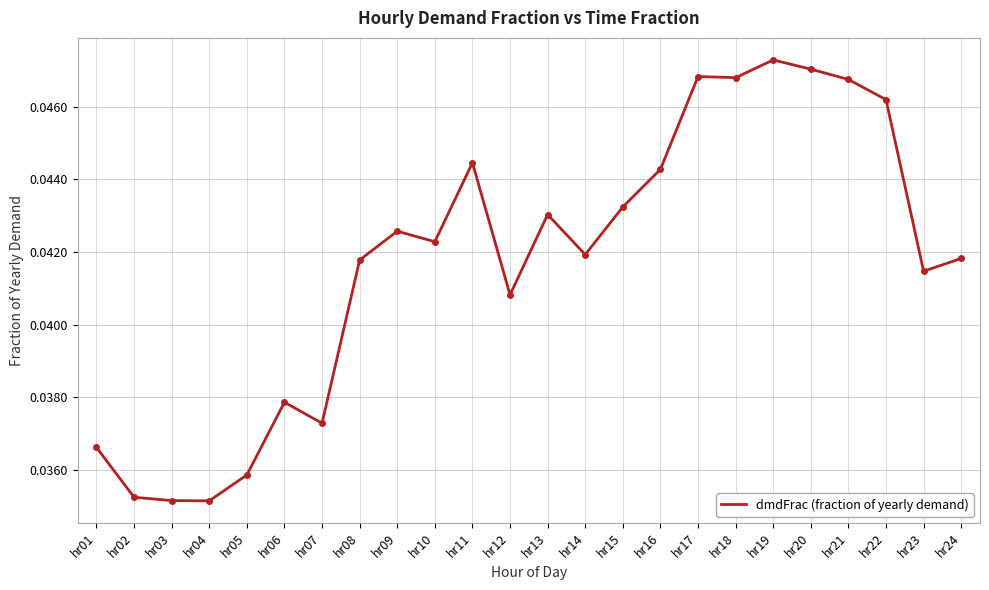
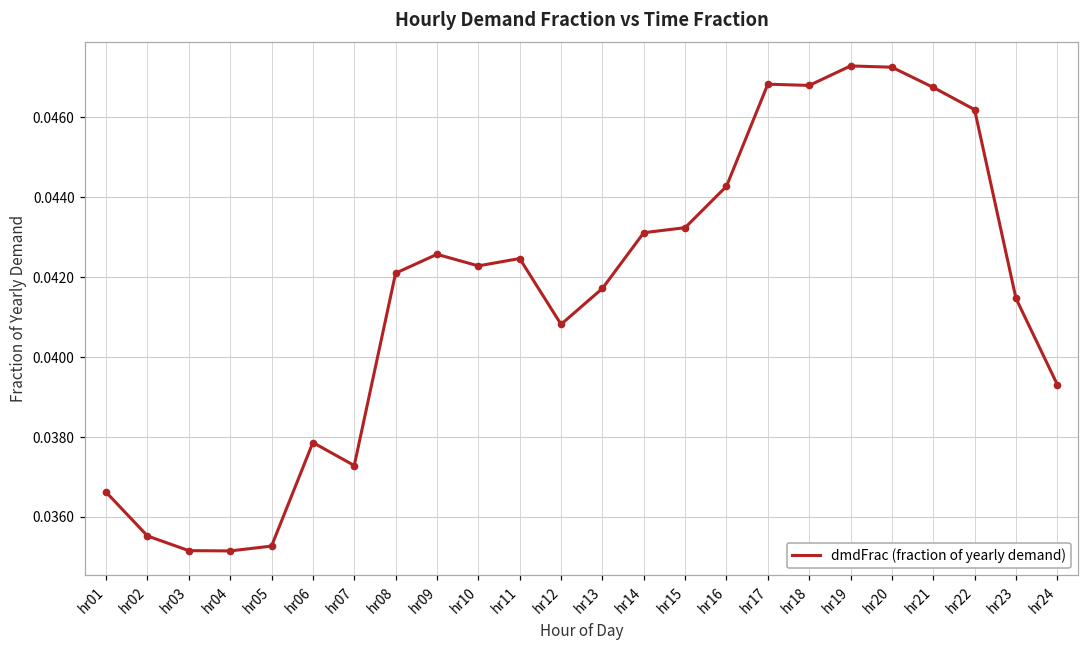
  {
    "hr01": 0.0366,
-   "hr02": 0.0352,
+   "hr02": 0.0355,
    "hr03": 0.0352,
    "hr04": 0.0352,
-   "hr05": 0.0359,
+   "hr05": 0.0353,
    "hr06": 0.0379,
    "hr07": 0.0373,
-   "hr08": 0.0418,
+   "hr08": 0.0421,
    "hr09": 0.0426,
    "hr10": 0.0423,
-   "hr11": 0.0445,
+   "hr11": 0.0425,
    "hr12": 0.0408,
-   "hr13": 0.0430,
-   "hr14": 0.0419,
+   "hr13": 0.0417,
+   "hr14": 0.0431,
    "hr15": 0.0432,
    "hr16": 0.0443,
    "hr17": 0.0468,
    "hr18": 0.0468,
    "hr19": 0.0473,
-   "hr20": 0.0470,
+   "hr20": 0.0473,
    "hr21": 0.0468,
    "hr22": 0.0462,
    "hr23": 0.0415,
-   "hr24": 0.0418
+   "hr24": 0.0393
  }
